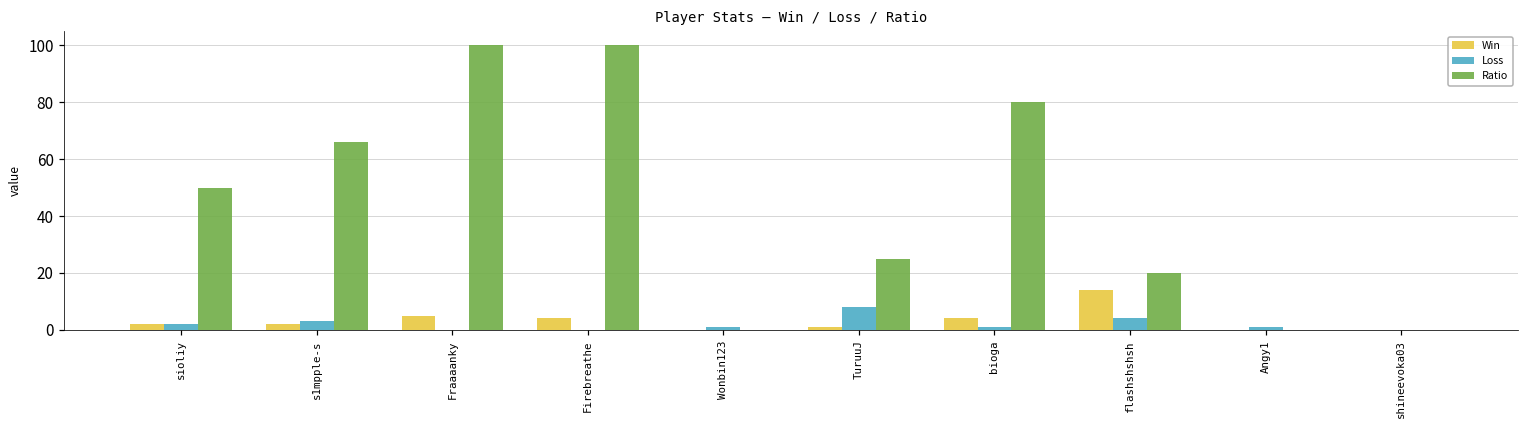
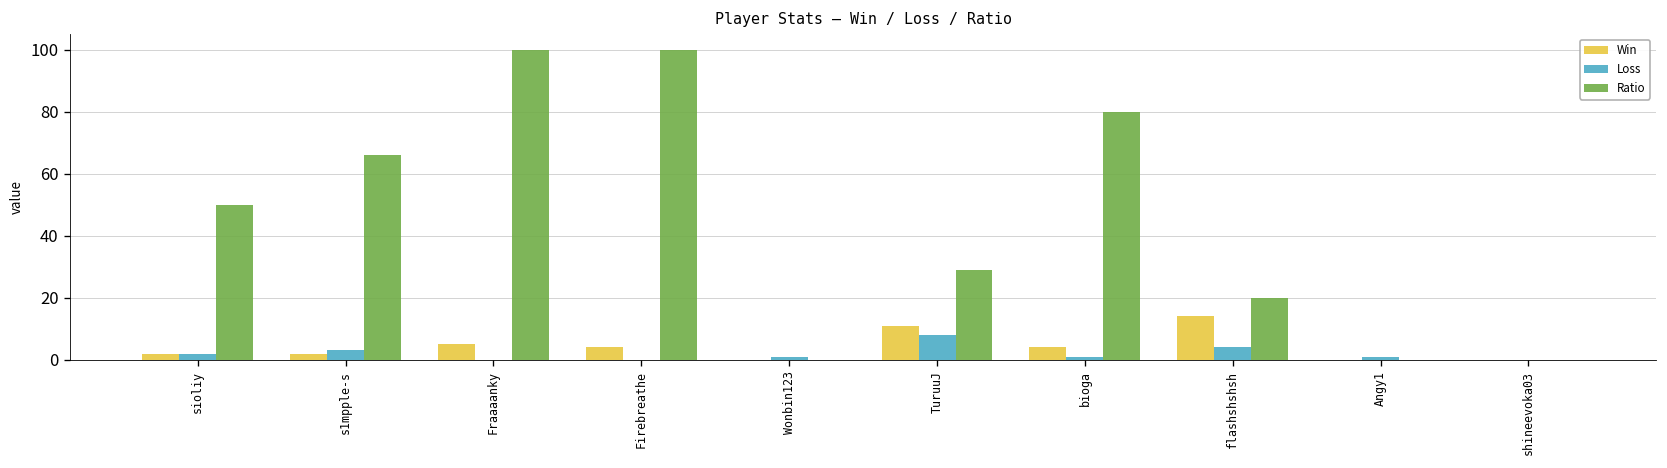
  {
    "Win": {
      "sioliy": 2,
      "s1mpple-s": 2,
      "Fraaaanky": 5,
      "Firebreathe": 4,
      "Wonbin123": 0,
-     "TuruuJ": 1,
+     "TuruuJ": 11,
      "bioga": 4,
      "flashshshsh": 14,
      "Angy1": 0,
      "shineevoka03": 0
    },
    "Loss": {
      "sioliy": 2,
      "s1mpple-s": 3,
      "Fraaaanky": 0,
      "Firebreathe": 0,
      "Wonbin123": 1,
      "TuruuJ": 8,
      "bioga": 1,
      "flashshshsh": 4,
      "Angy1": 1,
      "shineevoka03": 0
    },
    "Ratio": {
      "sioliy": 50,
      "s1mpple-s": 66,
      "Fraaaanky": 100,
      "Firebreathe": 100,
      "Wonbin123": 0,
-     "TuruuJ": 25,
+     "TuruuJ": 29,
      "bioga": 80,
      "flashshshsh": 20,
      "Angy1": 0,
      "shineevoka03": 0
    }
  }
